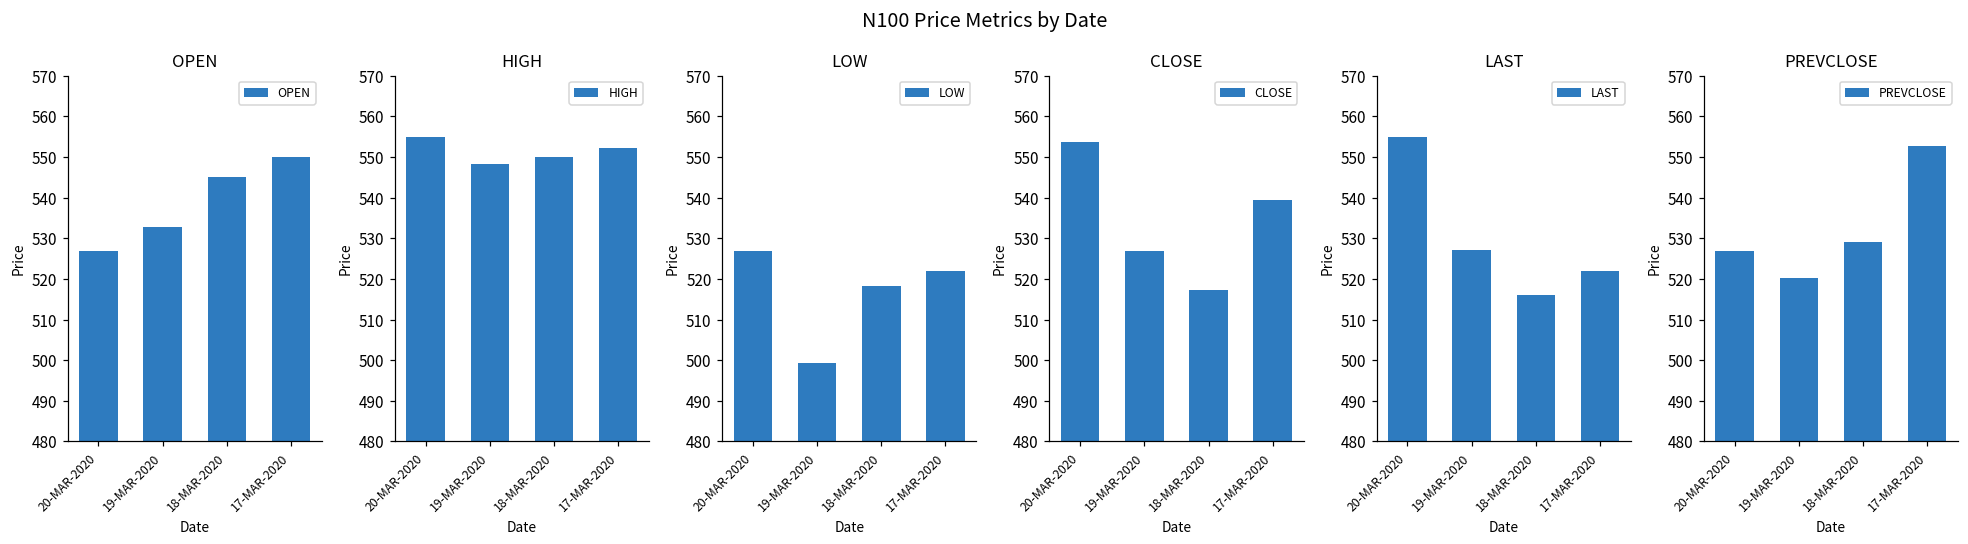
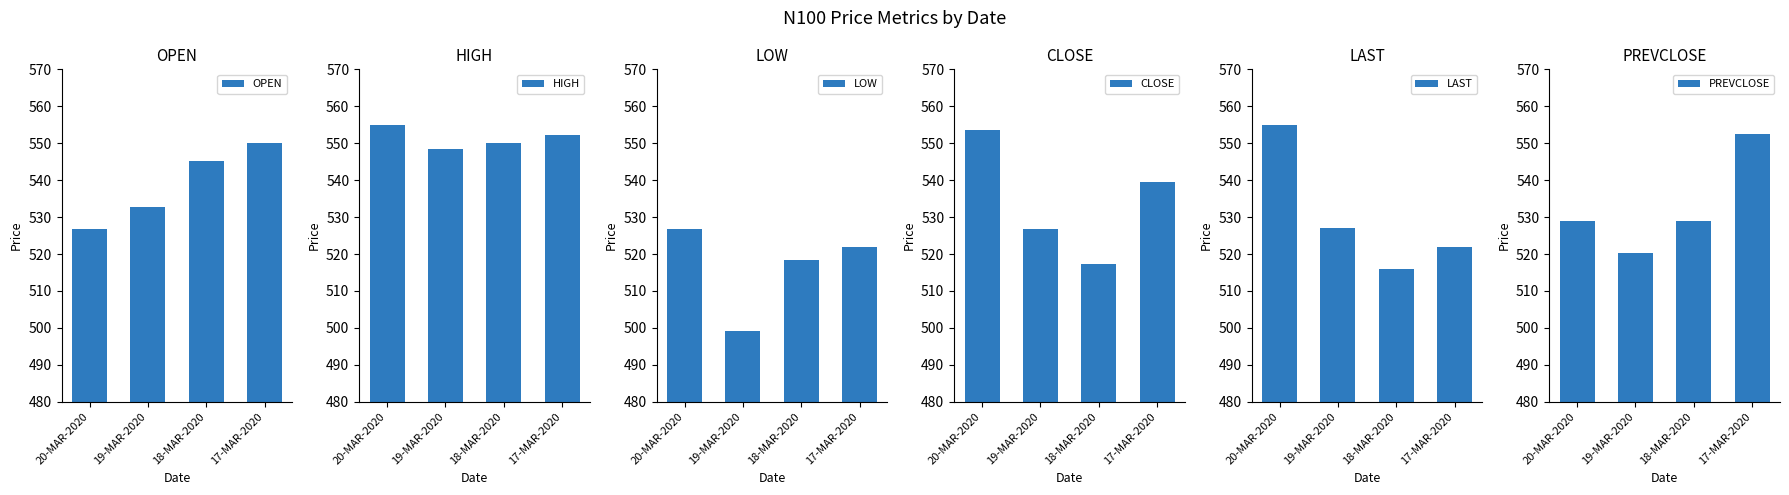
  {
    "OPEN": {
      "20-MAR-2020": 527,
      "19-MAR-2020": 533,
      "18-MAR-2020": 545,
      "17-MAR-2020": 550
    },
    "HIGH": {
      "20-MAR-2020": 555,
      "19-MAR-2020": 548,
      "18-MAR-2020": 550,
      "17-MAR-2020": 552
    },
    "LOW": {
      "20-MAR-2020": 527,
      "19-MAR-2020": 499,
      "18-MAR-2020": 518,
      "17-MAR-2020": 522
    },
    "CLOSE": {
      "20-MAR-2020": 554,
      "19-MAR-2020": 527,
      "18-MAR-2020": 517,
      "17-MAR-2020": 539
    },
    "LAST": {
      "20-MAR-2020": 555,
      "19-MAR-2020": 527,
      "18-MAR-2020": 516,
      "17-MAR-2020": 522
    },
    "PREVCLOSE": {
-     "20-MAR-2020": 527,
+     "20-MAR-2020": 529,
      "19-MAR-2020": 520,
      "18-MAR-2020": 529,
      "17-MAR-2020": 553
    }
  }
